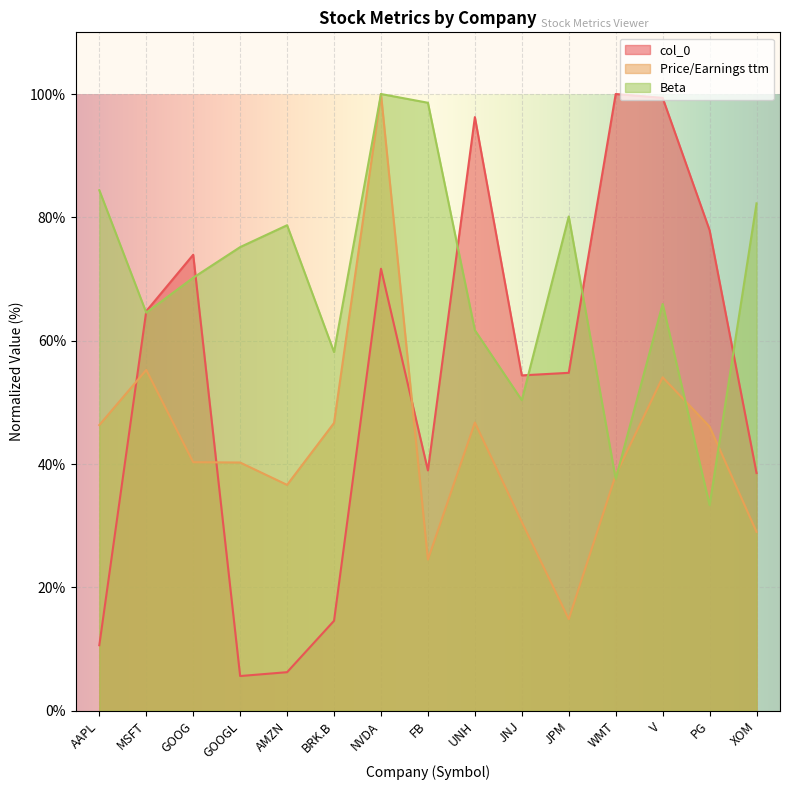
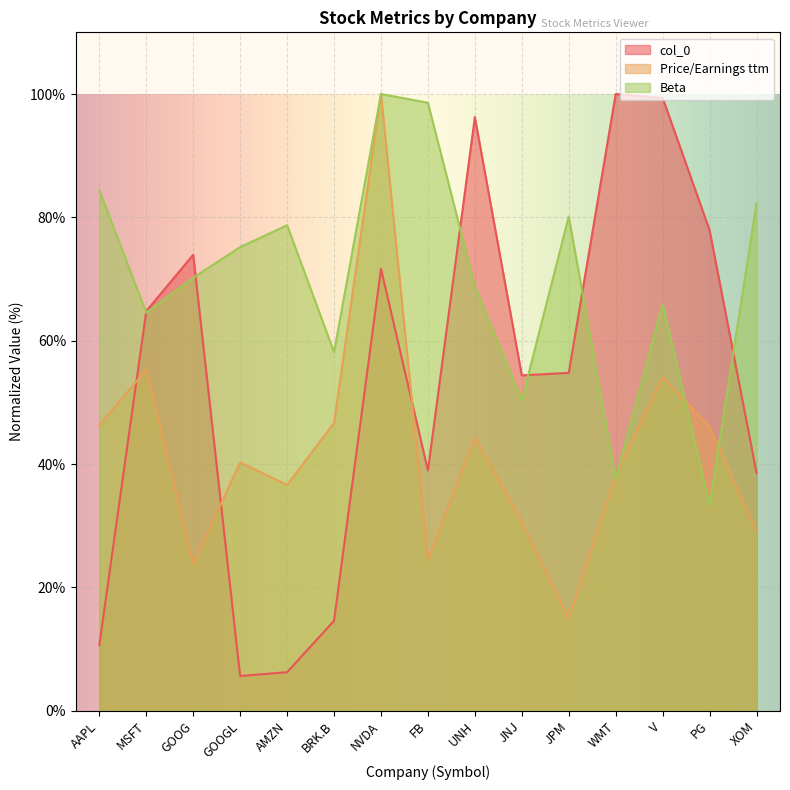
  {
    "col_0": {
      "AAPL": "11%",
      "GOOG": "74%",
      "GOOGL": "6%",
      "AMZN": "6%",
      "BRK.B": "15%",
      "NVDA": "72%",
      "FB": "39%",
      "UNH": "96%",
      "JNJ": "54%",
      "JPM": "55%",
      "WMT": "100%",
      "PG": "78%",
      "XOM": "39%"
    },
    "Price/Earnings ttm": {
      "AAPL": "46%",
      "MSFT": "55%",
-     "GOOG": "40%",
+     "GOOG": "24%",
      "GOOGL": "40%",
      "AMZN": "37%",
      "BRK.B": "47%",
      "FB": "25%",
-     "UNH": "47%",
+     "UNH": "44%",
      "JNJ": "31%",
      "JPM": "15%",
      "WMT": "38%",
      "V": "54%",
      "PG": "46%",
      "XOM": "29%"
    },
    "Beta": {
      "AAPL": "84%",
      "GOOG": "70%",
      "GOOGL": "75%",
      "AMZN": "79%",
      "BRK.B": "58%",
      "FB": "99%",
-     "UNH": "62%",
+     "UNH": "69%",
      "JNJ": "50%",
      "JPM": "80%",
      "WMT": "38%",
      "V": "66%",
      "PG": "33%",
      "XOM": "82%"
    }
  }
